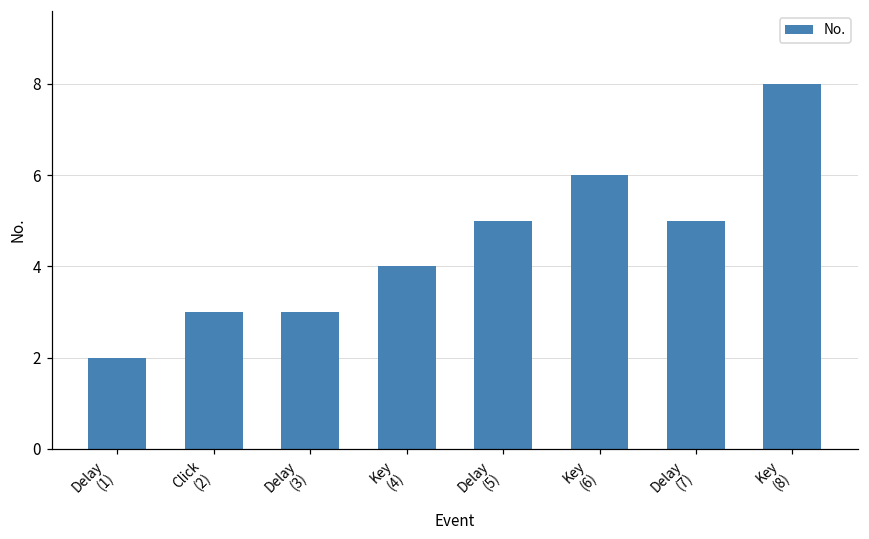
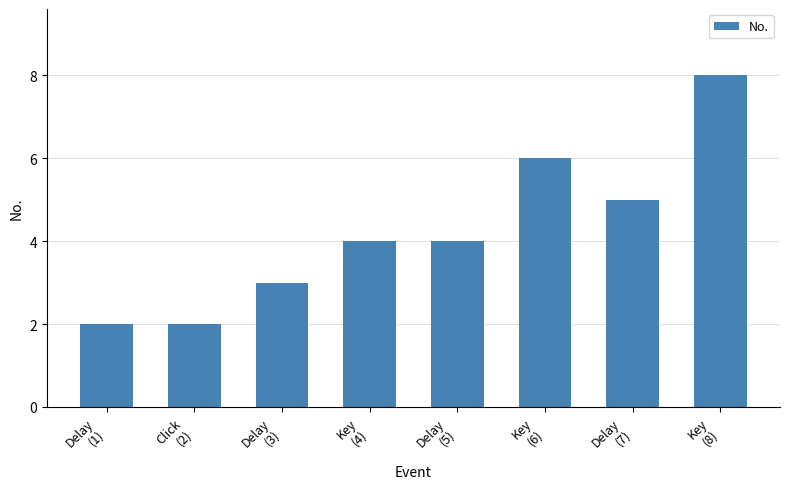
  {
    "Delay (1)": 2,
-   "Click (2)": 3,
+   "Click (2)": 2,
    "Delay (3)": 3,
    "Key (4)": 4,
-   "Delay (5)": 5,
+   "Delay (5)": 4,
    "Key (6)": 6,
    "Delay (7)": 5,
    "Key (8)": 8
  }
